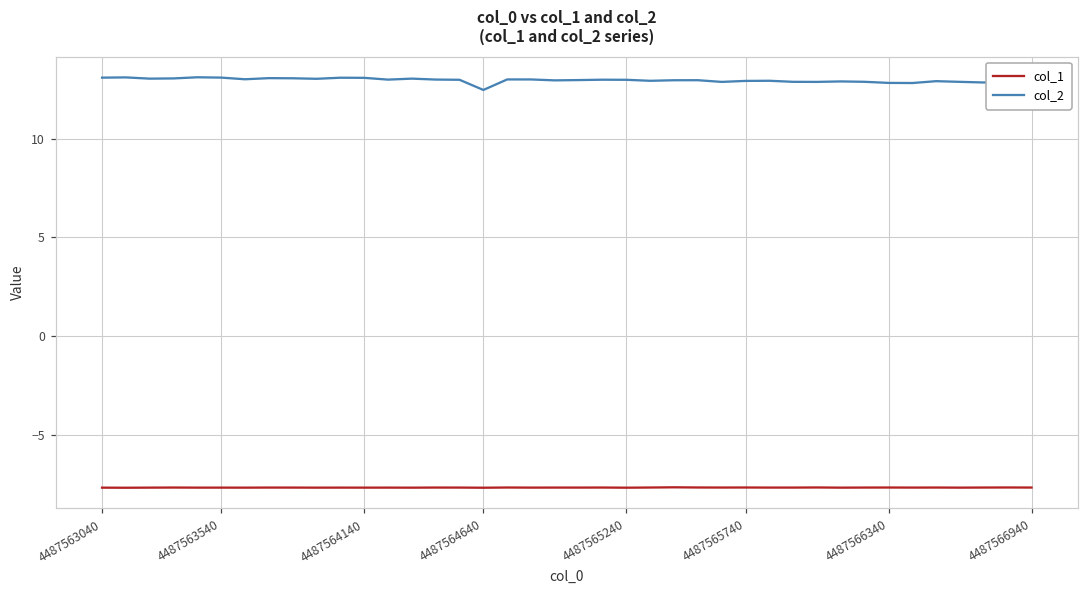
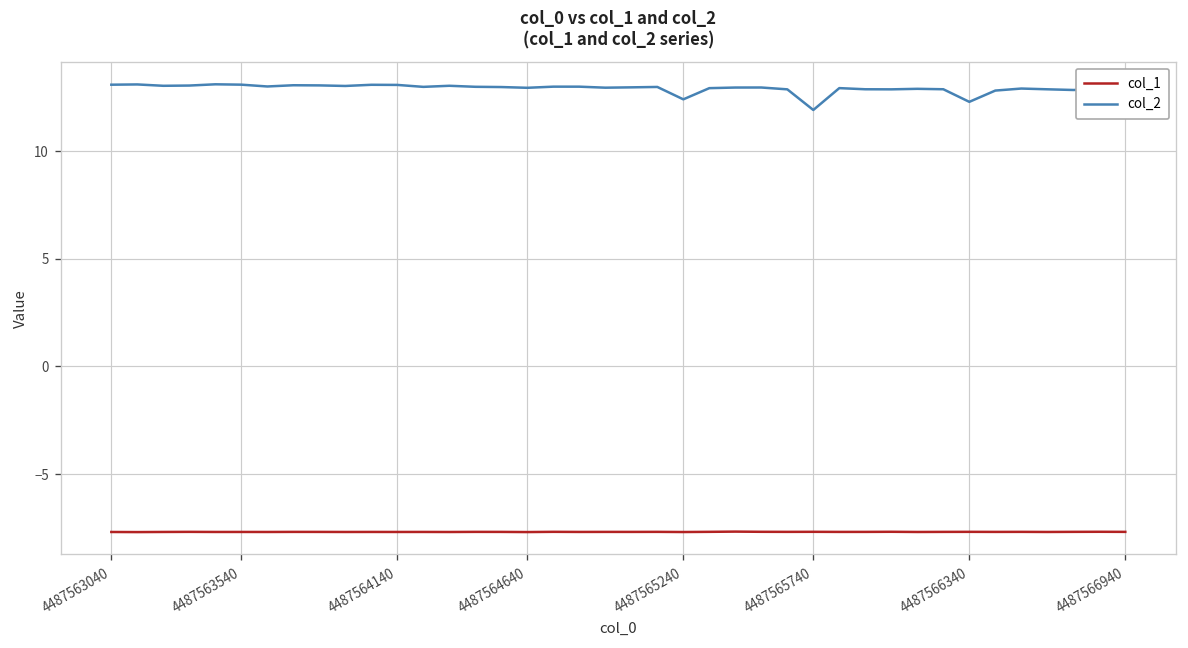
  {
    "col_1": {
      "4487563040": -7.7,
      "4487563540": -7.7,
      "4487564140": -7.7,
      "4487564640": -7.7,
      "4487565240": -7.7,
      "4487565740": -7.7,
      "4487566340": -7.7,
      "4487566940": -7.7
    },
    "col_2": {
      "4487563040": 13.1,
      "4487563540": 13.1,
      "4487564140": 13.1,
-     "4487564640": 12.5,
-     "4487565240": 13.0,
-     "4487565740": 12.9,
-     "4487566340": 12.8
+     "4487564640": 12.9,
+     "4487565240": 12.4,
+     "4487565740": 11.9,
+     "4487566340": 12.3
    }
  }
